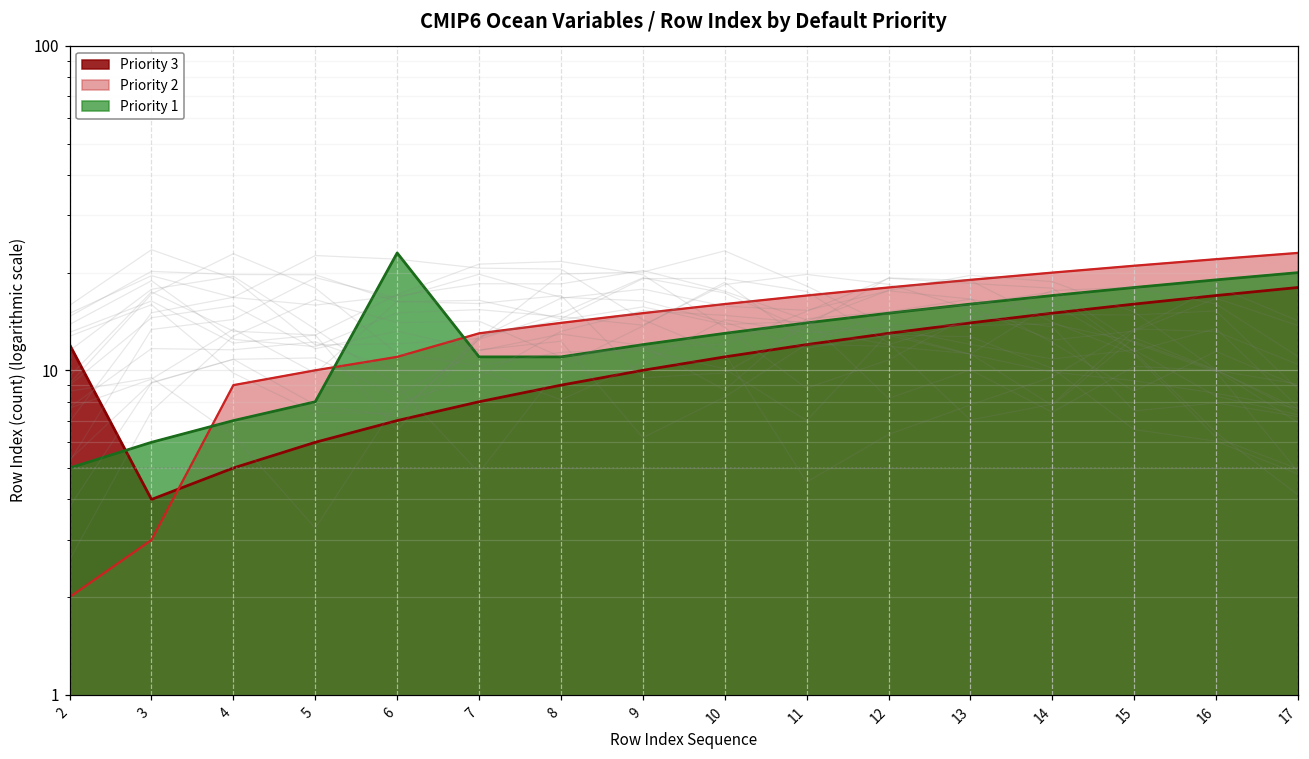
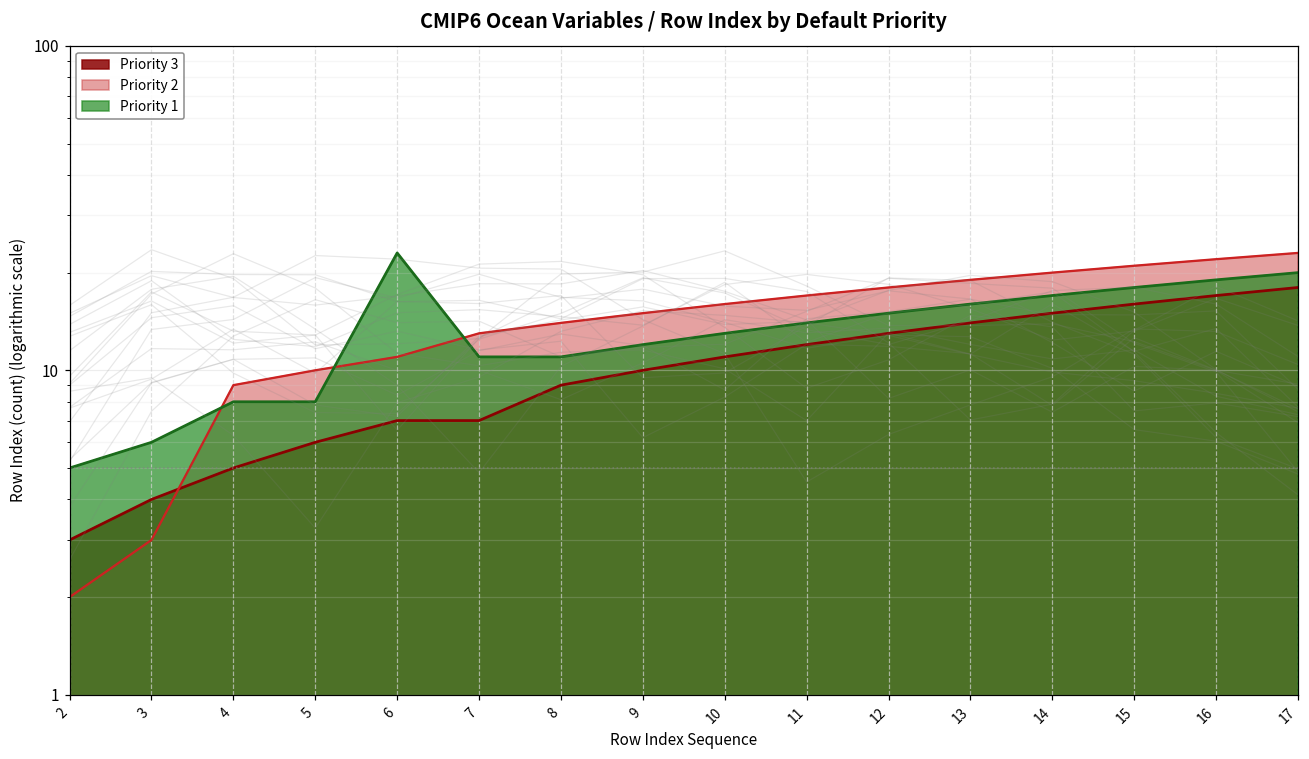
  {
    "Priority 3": {
-     "2": 12,
+     "2": 3,
      "3": 4,
      "4": 5,
      "5": 6,
      "6": 7,
-     "7": 8,
+     "7": 7,
      "8": 9,
      "9": 10,
      "10": 11,
      "15": 16,
      "17": 18
    },
    "Priority 2": {
      "2": 2,
      "3": 3,
      "4": 9,
      "5": 10,
      "6": 11,
      "7": 13,
      "8": 14,
      "11": 17,
      "12": 18,
      "14": 20,
      "15": 21,
      "16": 22,
      "17": 23
    },
    "Priority 1": {
      "2": 5,
      "3": 6,
-     "4": 7,
+     "4": 8,
      "5": 8,
      "6": 23,
      "7": 11,
      "10": 13,
      "14": 17,
      "16": 19,
      "17": 20
    }
  }
